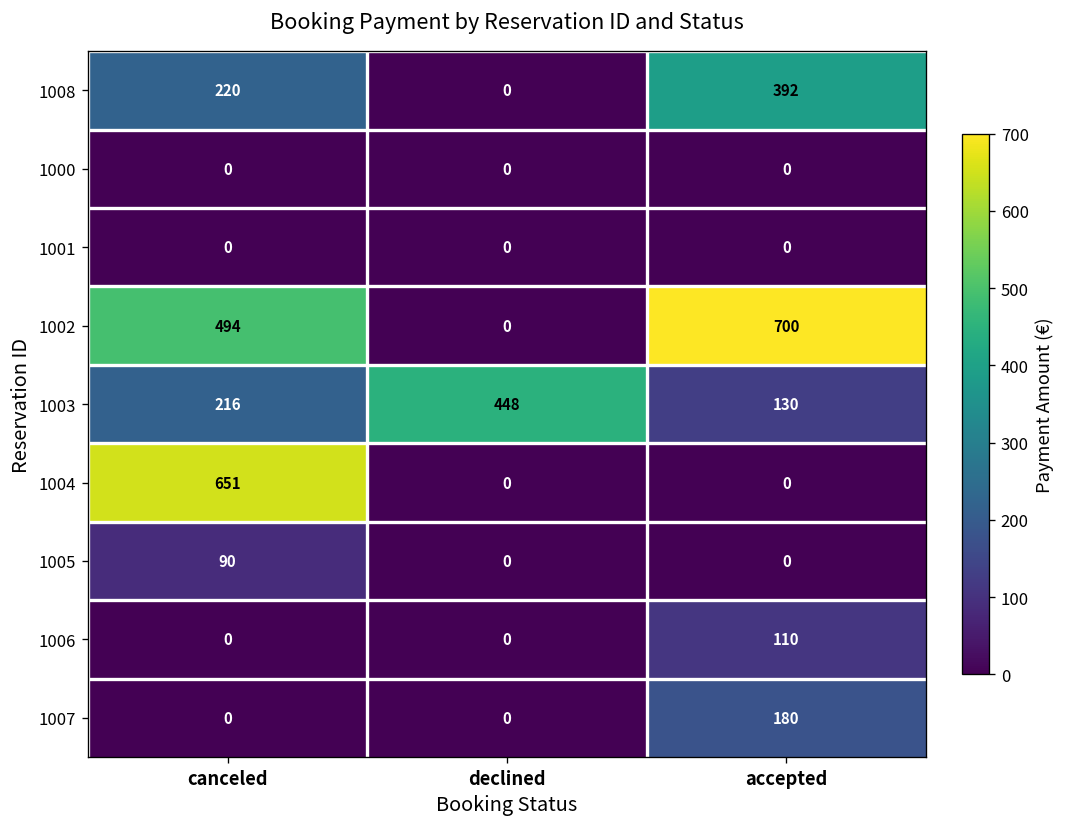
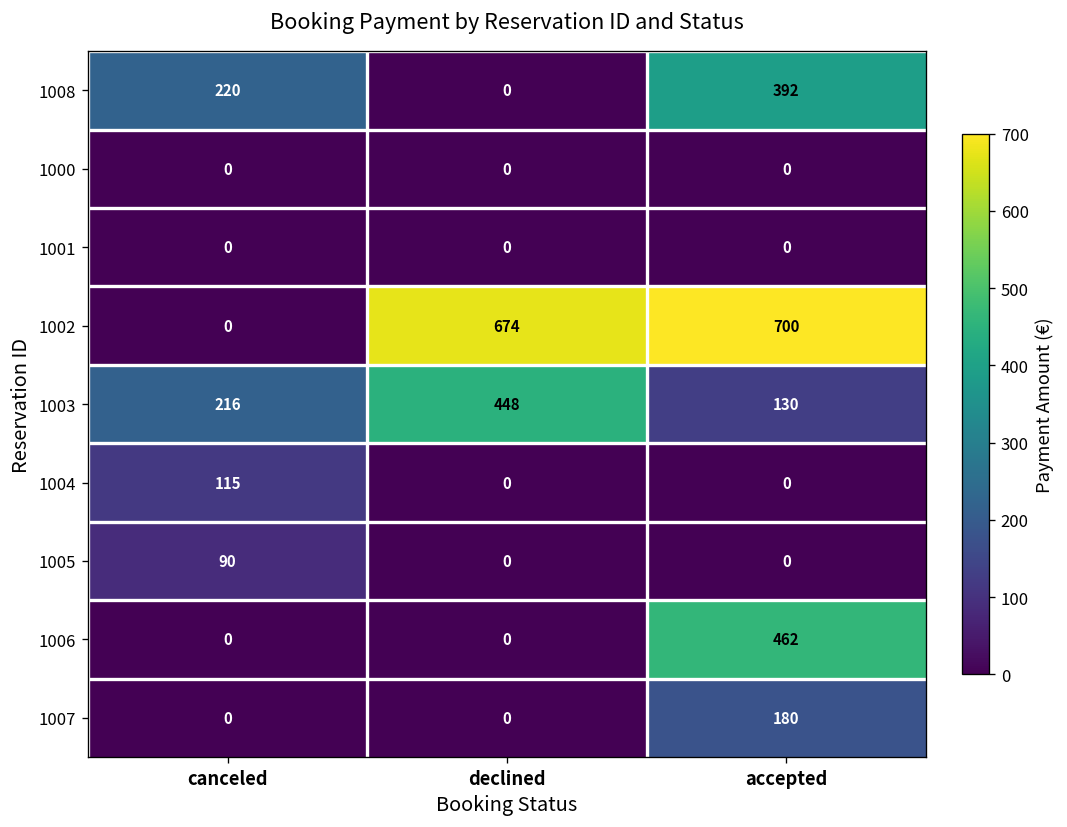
  {
    "1008": {
      "canceled": 220,
      "declined": 0,
      "accepted": 392
    },
    "1000": {
      "canceled": 0,
      "declined": 0,
      "accepted": 0
    },
    "1001": {
      "canceled": 0,
      "declined": 0,
      "accepted": 0
    },
    "1002": {
-     "canceled": 494,
-     "declined": 0,
+     "canceled": 0,
+     "declined": 674,
      "accepted": 700
    },
    "1003": {
      "canceled": 216,
      "declined": 448,
      "accepted": 130
    },
    "1004": {
-     "canceled": 651,
+     "canceled": 115,
      "declined": 0,
      "accepted": 0
    },
    "1005": {
      "canceled": 90,
      "declined": 0,
      "accepted": 0
    },
    "1006": {
      "canceled": 0,
      "declined": 0,
-     "accepted": 110
+     "accepted": 462
    },
    "1007": {
      "canceled": 0,
      "declined": 0,
      "accepted": 180
    }
  }
